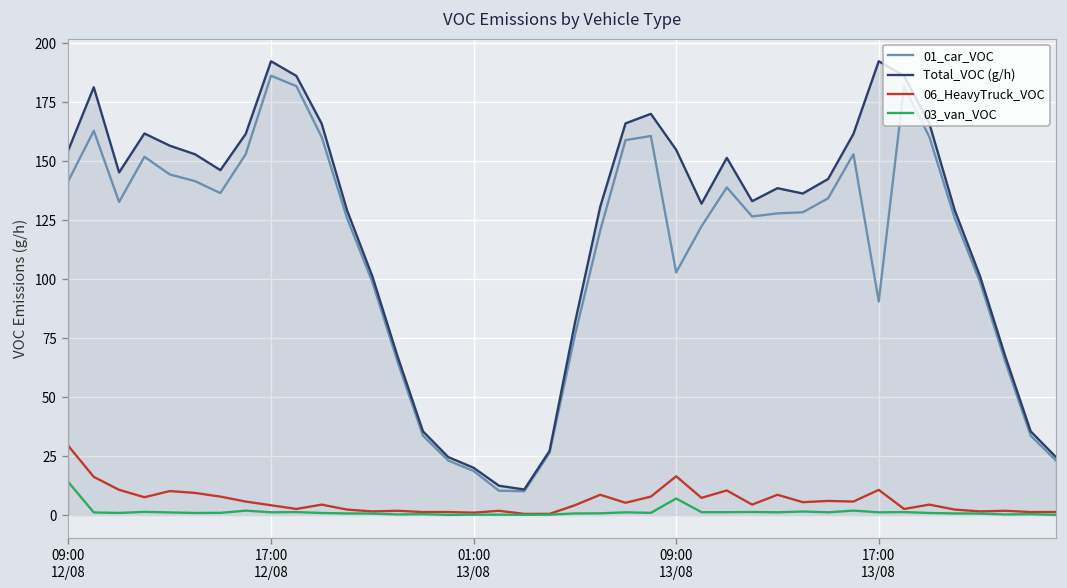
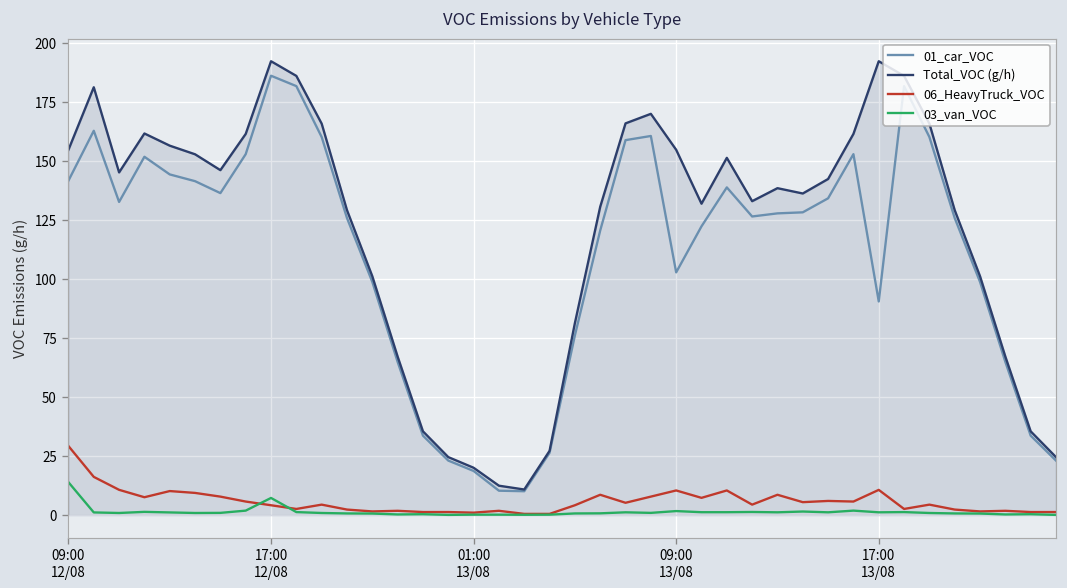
  {
    "01_car_VOC": {
      "09:00 12/08": 142,
      "17:00 12/08": 186,
      "01:00 13/08": 19,
      "09:00 13/08": 103,
      "17:00 13/08": 91
    },
    "Total_VOC (g/h)": {
      "09:00 12/08": 155,
      "17:00 12/08": 192,
      "01:00 13/08": 20,
      "09:00 13/08": 155,
      "17:00 13/08": 192
    },
    "06_HeavyTruck_VOC": {
      "09:00 12/08": 29,
      "17:00 12/08": 4,
-     "09:00 13/08": 16,
+     "09:00 13/08": 10,
      "17:00 13/08": 11
    },
    "03_van_VOC": {
      "09:00 12/08": 14,
-     "17:00 12/08": 1,
-     "09:00 13/08": 7,
+     "17:00 12/08": 7,
+     "09:00 13/08": 2,
      "17:00 13/08": 1
    }
  }
